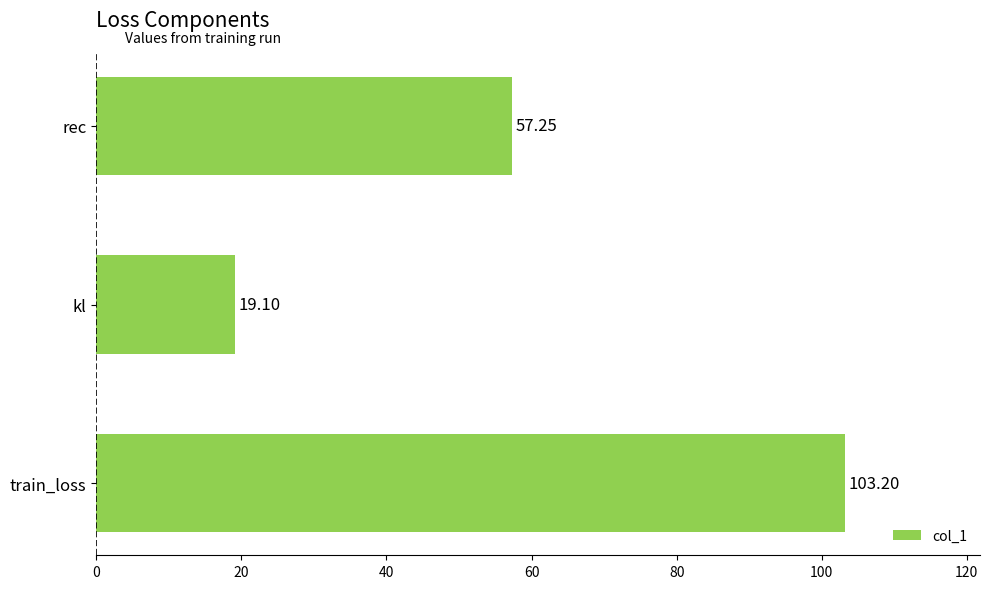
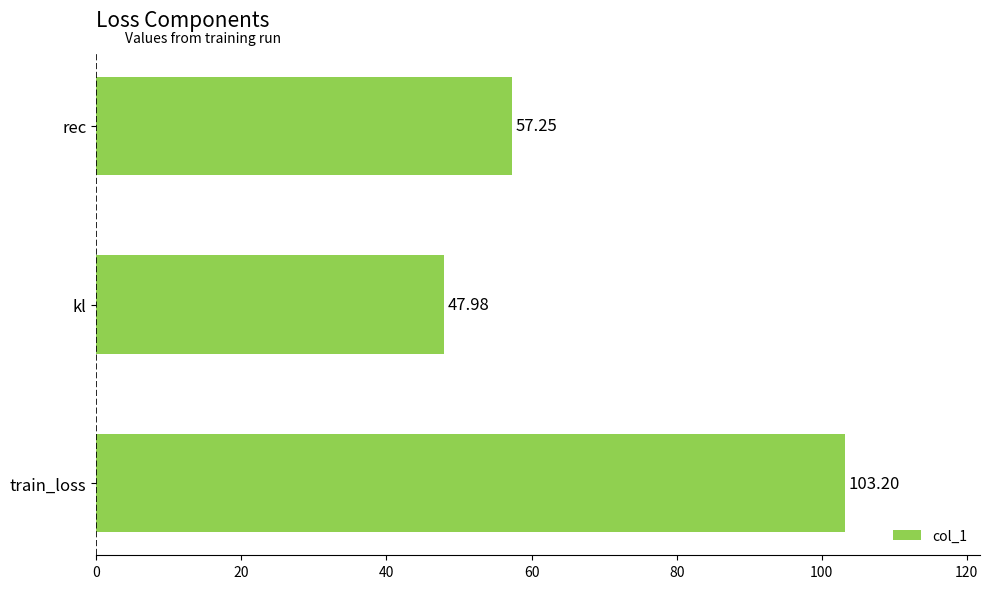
  {
    "rec": 57.25,
-   "kl": 19.10,
+   "kl": 47.98,
    "train_loss": 103.20
  }
